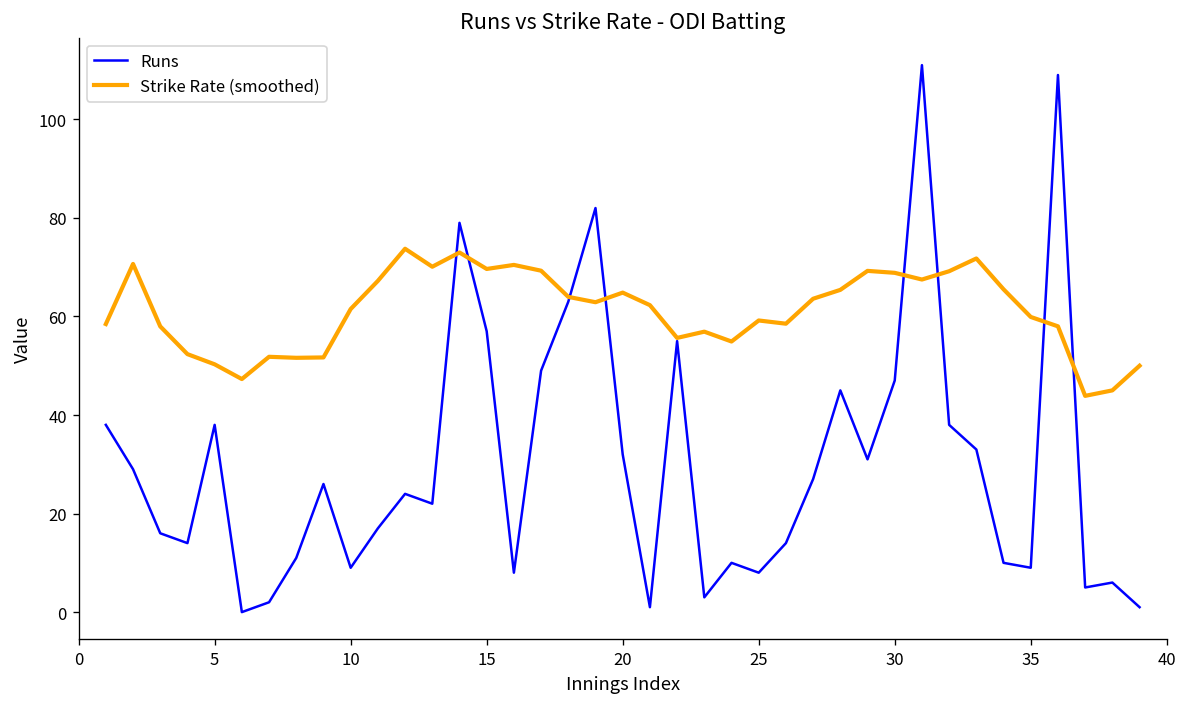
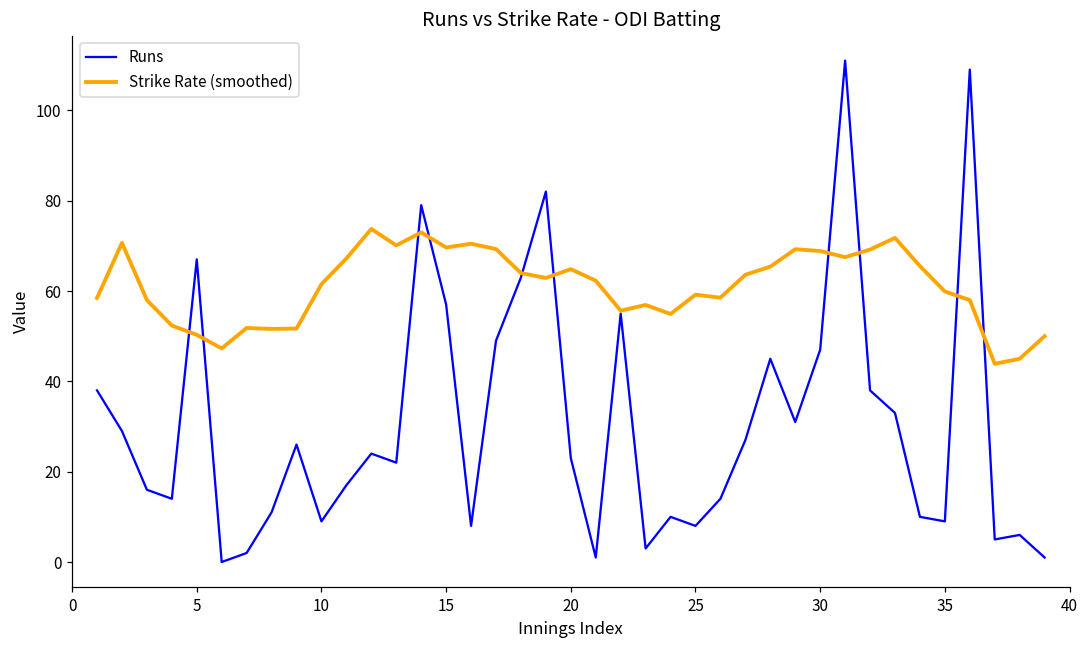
  {
    "Runs": {
-     "5": 38,
+     "5": 67,
      "10": 9,
      "15": 57,
-     "20": 32,
+     "20": 23,
      "25": 8,
      "30": 47,
      "35": 9
    },
    "Strike Rate (smoothed)": {
      "5": 50,
      "10": 62,
      "15": 70,
      "20": 65,
      "25": 59,
      "30": 69,
      "35": 60
    }
  }
